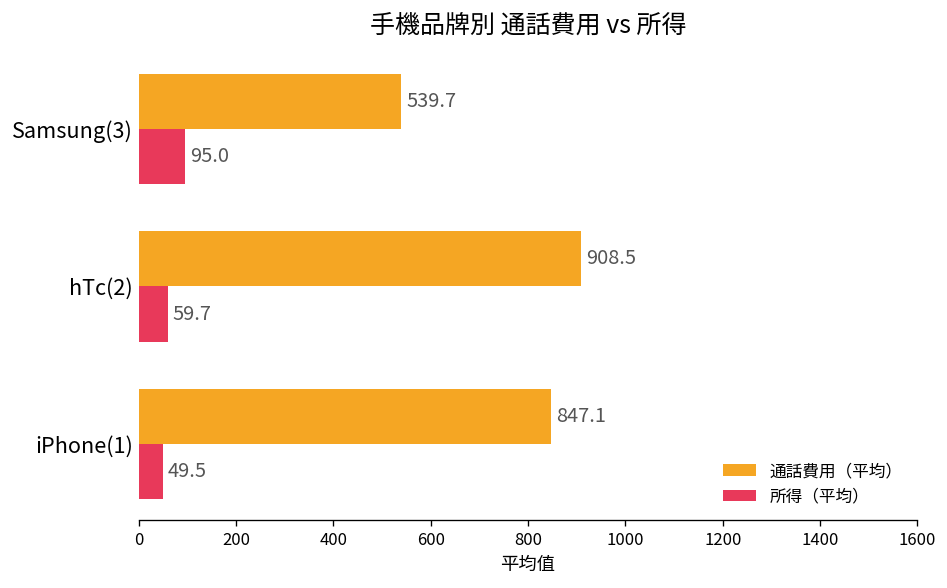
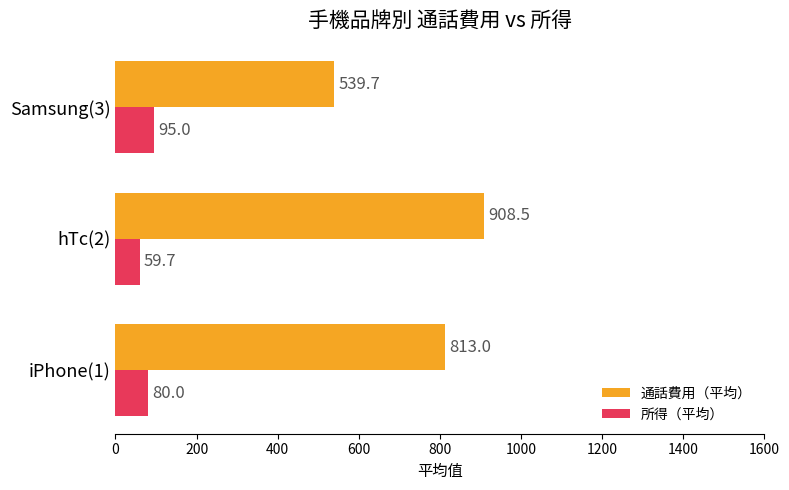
  {
    "通話費用（平均）": {
      "Samsung(3)": 539.7,
      "hTc(2)": 908.5,
-     "iPhone(1)": 847.1
+     "iPhone(1)": 813.0
    },
    "所得（平均）": {
      "Samsung(3)": 95.0,
      "hTc(2)": 59.7,
-     "iPhone(1)": 49.5
+     "iPhone(1)": 80.0
    }
  }
